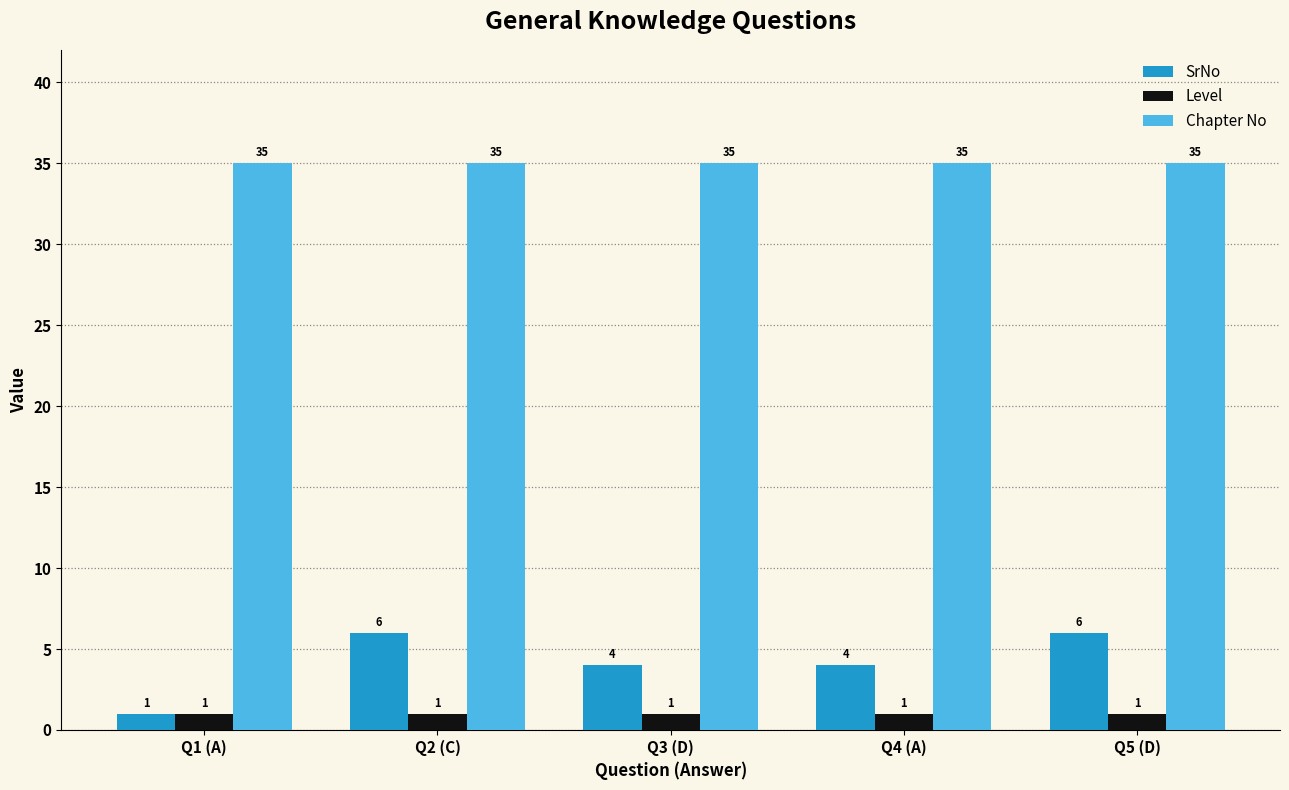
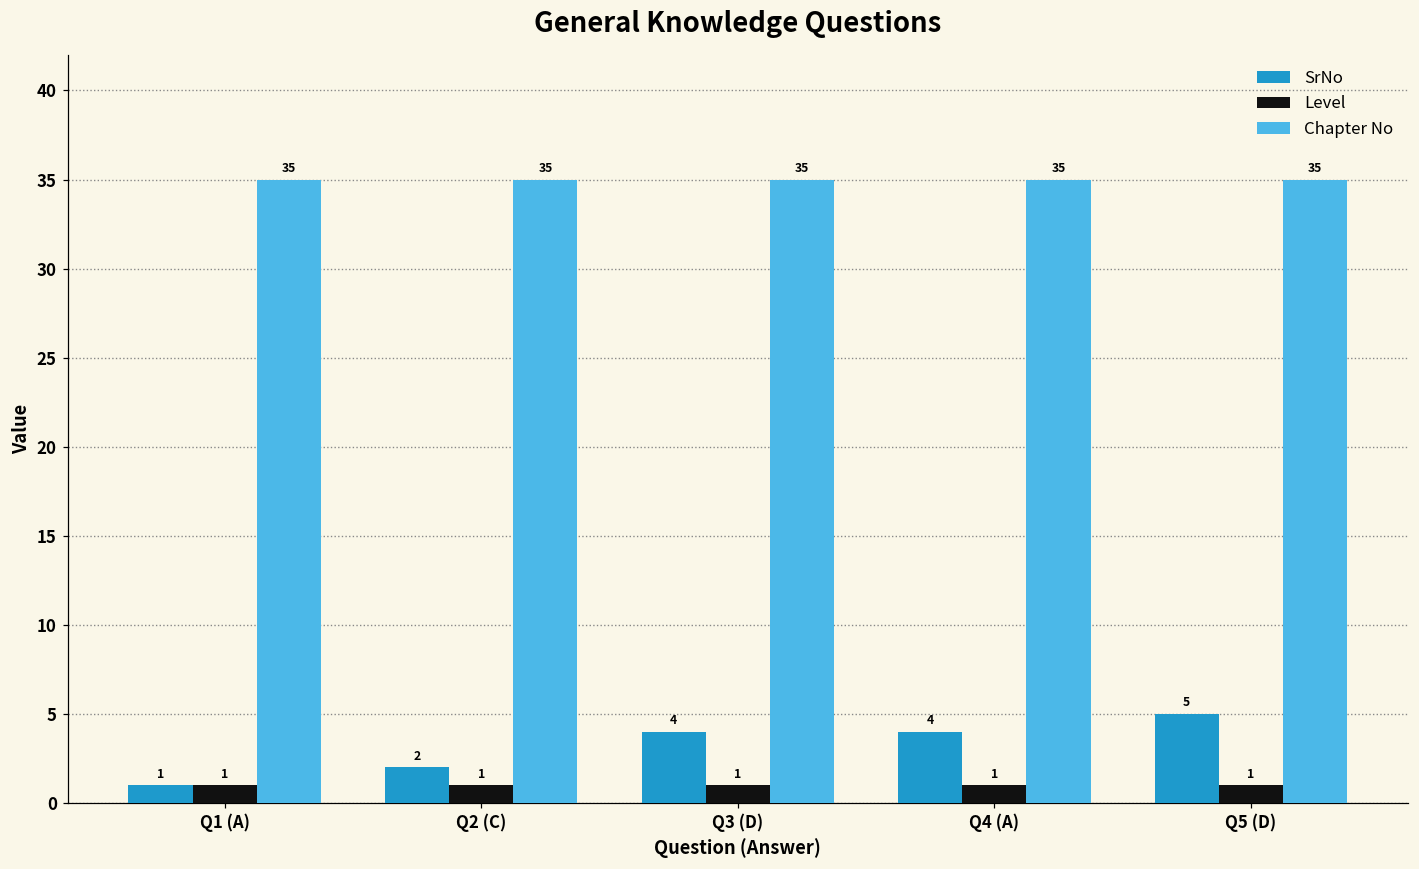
  {
    "SrNo": {
      "Q1 (A)": 1,
-     "Q2 (C)": 6,
+     "Q2 (C)": 2,
      "Q3 (D)": 4,
      "Q4 (A)": 4,
-     "Q5 (D)": 6
+     "Q5 (D)": 5
    },
    "Level": {
      "Q1 (A)": 1,
      "Q2 (C)": 1,
      "Q3 (D)": 1,
      "Q4 (A)": 1,
      "Q5 (D)": 1
    },
    "Chapter No": {
      "Q1 (A)": 35,
      "Q2 (C)": 35,
      "Q3 (D)": 35,
      "Q4 (A)": 35,
      "Q5 (D)": 35
    }
  }
